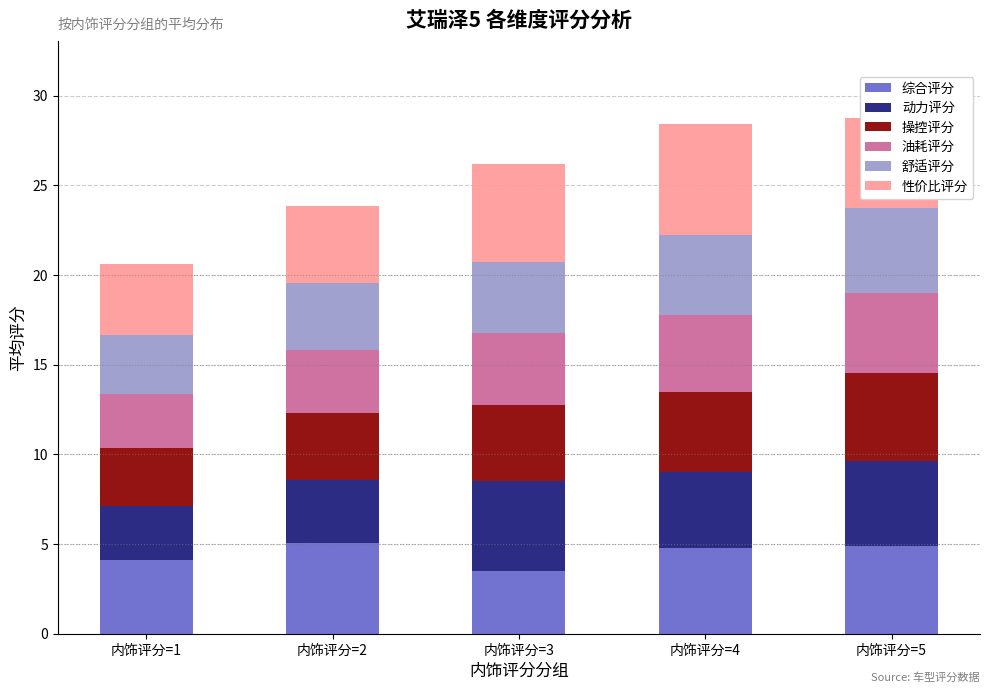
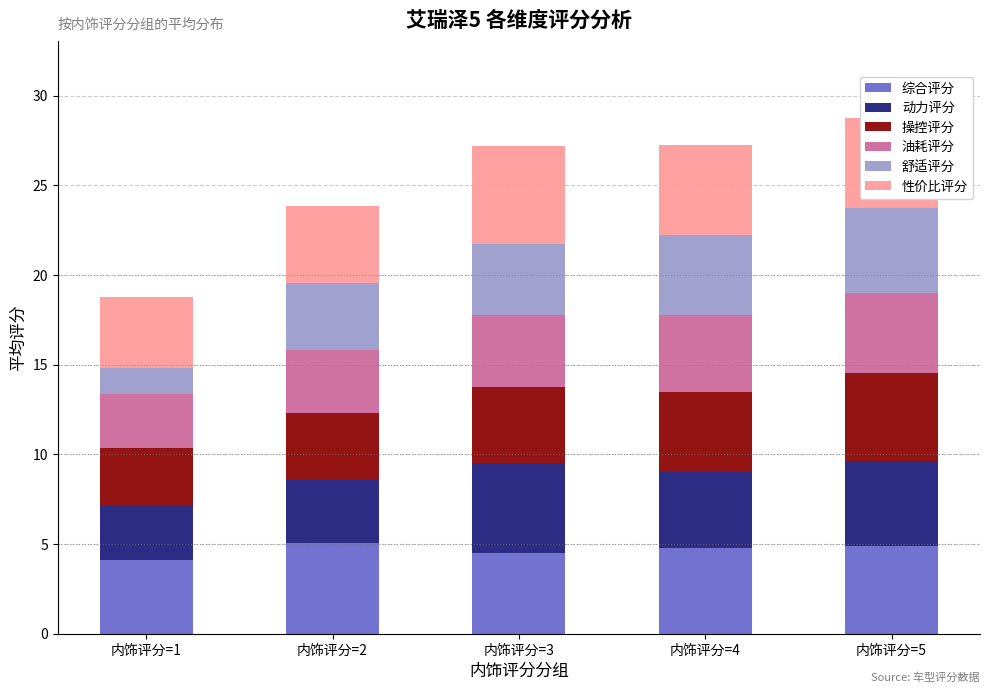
  {
    "综合评分": {
      "内饰评分=1": 4.1,
      "内饰评分=2": 5.1,
-     "内饰评分=3": 3.5,
+     "内饰评分=3": 4.5,
      "内饰评分=4": 4.8,
      "内饰评分=5": 4.9
    },
    "动力评分": {
      "内饰评分=1": 3.0,
      "内饰评分=2": 3.5,
      "内饰评分=3": 5.0,
      "内饰评分=4": 4.2,
      "内饰评分=5": 4.7
    },
    "操控评分": {
      "内饰评分=1": 3.2,
      "内饰评分=2": 3.7,
      "内饰评分=3": 4.2,
      "内饰评分=4": 4.5,
      "内饰评分=5": 4.9
    },
    "油耗评分": {
      "内饰评分=1": 3.0,
      "内饰评分=2": 3.5,
      "内饰评分=3": 4.0,
      "内饰评分=4": 4.3,
      "内饰评分=5": 4.5
    },
    "舒适评分": {
-     "内饰评分=1": 3.3,
+     "内饰评分=1": 1.4,
      "内饰评分=2": 3.8,
      "内饰评分=3": 4.0,
      "内饰评分=4": 4.5,
      "内饰评分=5": 4.8
    },
    "性价比评分": {
      "内饰评分=1": 4.0,
      "内饰评分=2": 4.3,
      "内饰评分=3": 5.5,
-     "内饰评分=4": 6.2
+     "内饰评分=4": 5.0
    }
  }
